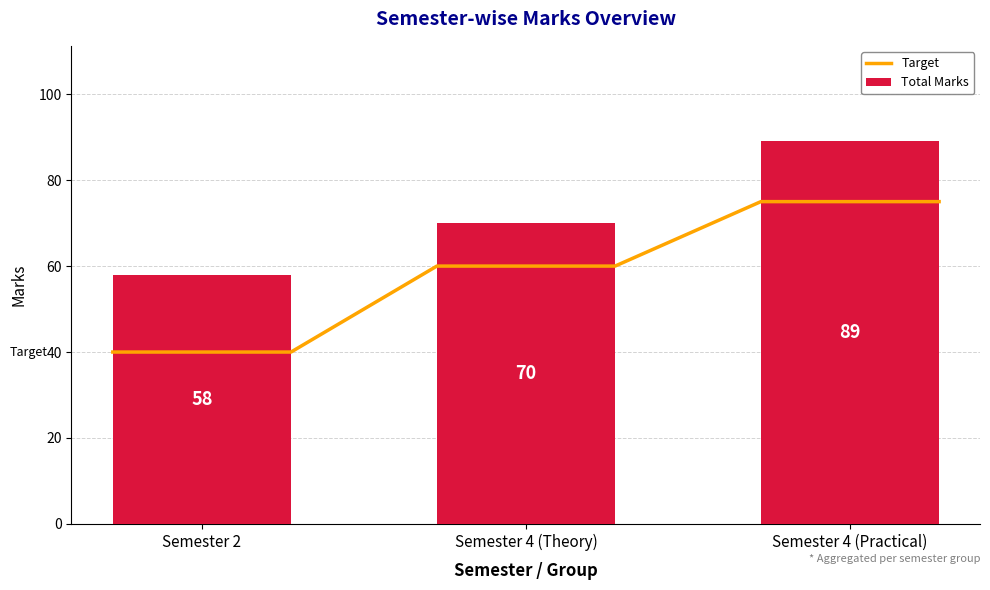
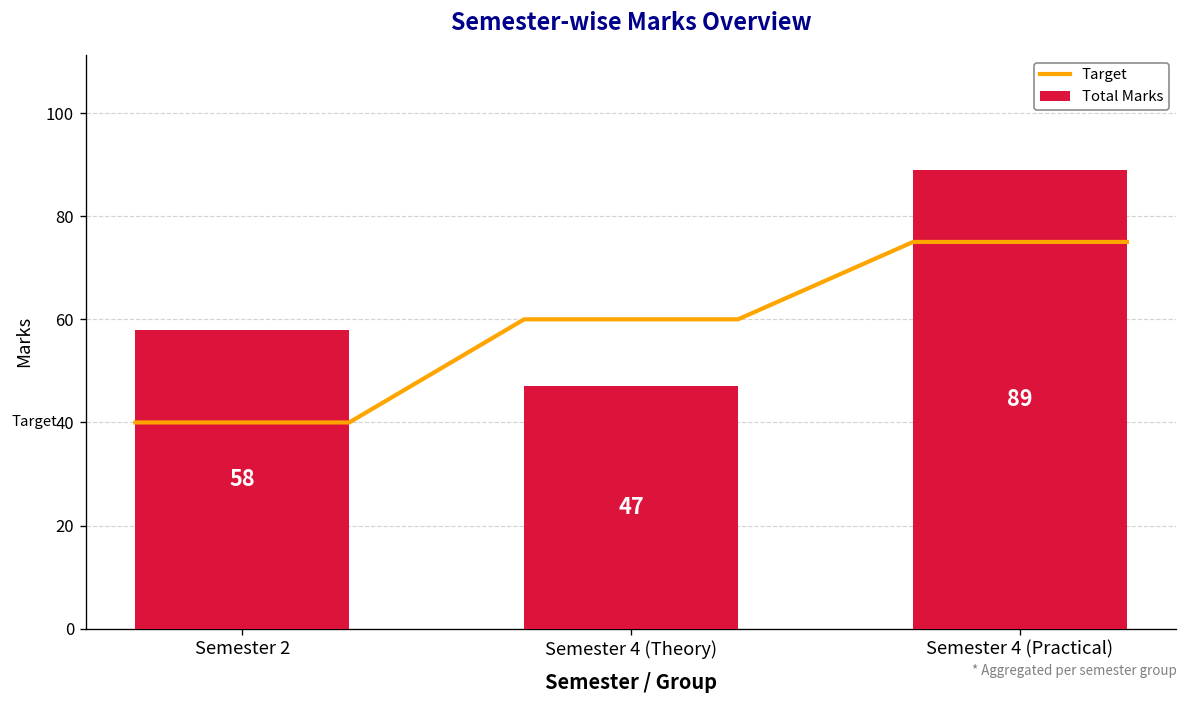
  {
    "Total Marks": {
      "Semester 2": 58,
-     "Semester 4 (Theory)": 70,
+     "Semester 4 (Theory)": 47,
      "Semester 4 (Practical)": 89
    }
  }
